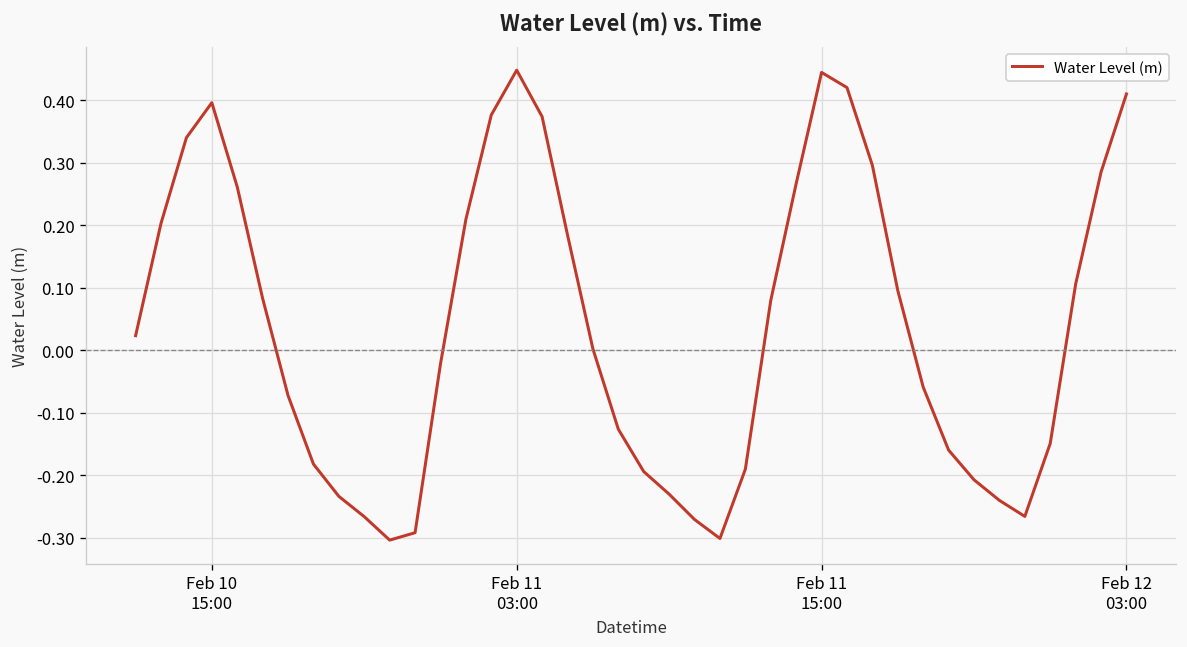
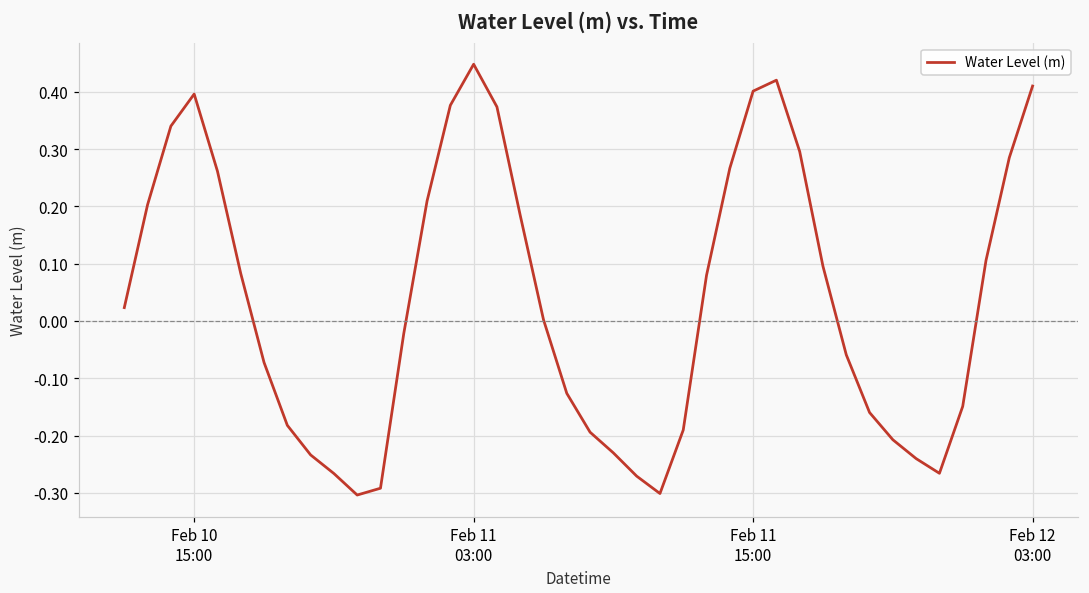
  {
    "Feb 10 15:00": 0.40,
    "Feb 11 03:00": 0.45,
-   "Feb 11 15:00": 0.44,
+   "Feb 11 15:00": 0.40,
    "Feb 12 03:00": 0.41
  }
